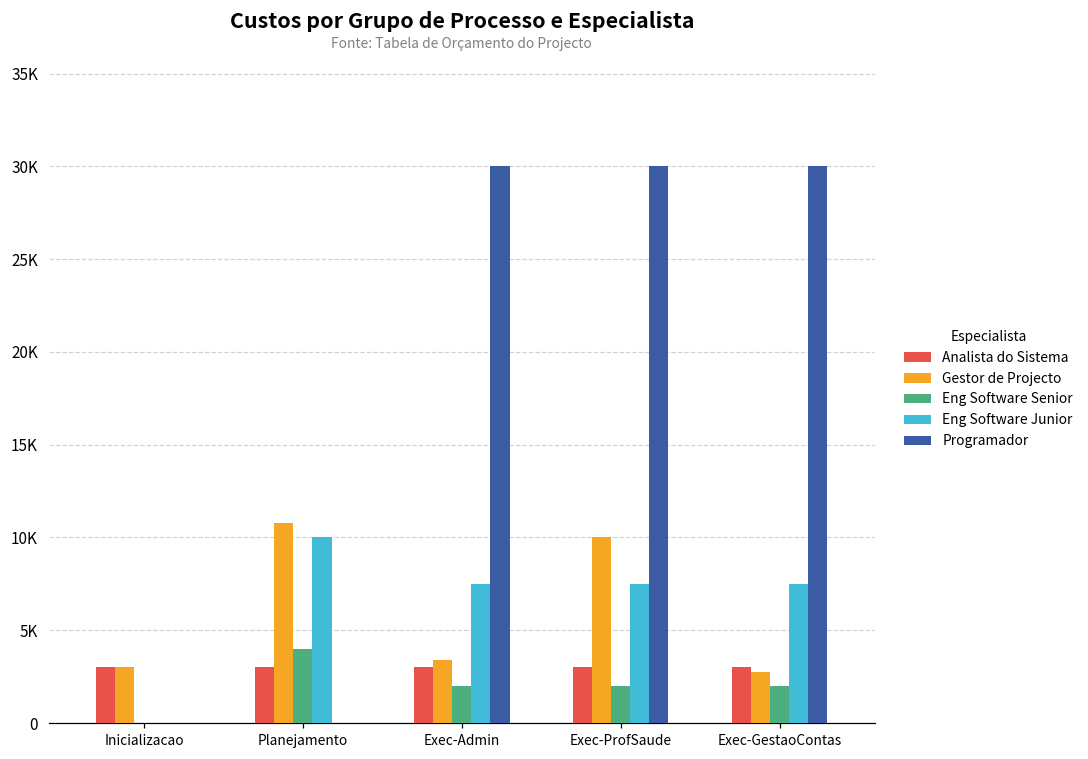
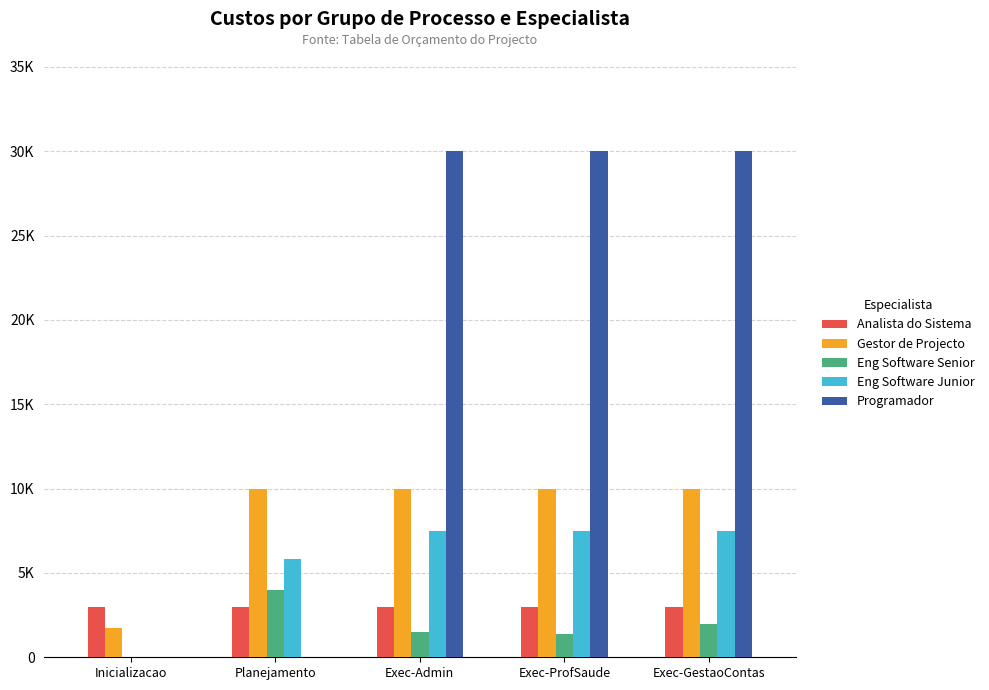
  {
    "Analista do Sistema": {
      "Inicializacao": 3000,
      "Planejamento": 3000,
      "Exec-Admin": 3000,
      "Exec-ProfSaude": 3000,
      "Exec-GestaoContas": 3000
    },
    "Gestor de Projecto": {
-     "Inicializacao": 3000,
-     "Planejamento": 10800,
-     "Exec-Admin": 3400,
+     "Inicializacao": 1700,
+     "Planejamento": 10000,
+     "Exec-Admin": 10000,
      "Exec-ProfSaude": 10000,
-     "Exec-GestaoContas": 2700
+     "Exec-GestaoContas": 10000
    },
    "Eng Software Senior": {
      "Inicializacao": 0,
      "Planejamento": 4000,
-     "Exec-Admin": 2000,
-     "Exec-ProfSaude": 2000,
+     "Exec-Admin": 1500,
+     "Exec-ProfSaude": 1400,
      "Exec-GestaoContas": 2000
    },
    "Eng Software Junior": {
      "Inicializacao": 0,
-     "Planejamento": 10000,
+     "Planejamento": 5800,
      "Exec-Admin": 7500,
      "Exec-ProfSaude": 7500,
      "Exec-GestaoContas": 7500
    },
    "Programador": {
      "Inicializacao": 0,
      "Planejamento": 0,
      "Exec-Admin": 30000,
      "Exec-ProfSaude": 30000,
      "Exec-GestaoContas": 30000
    }
  }
